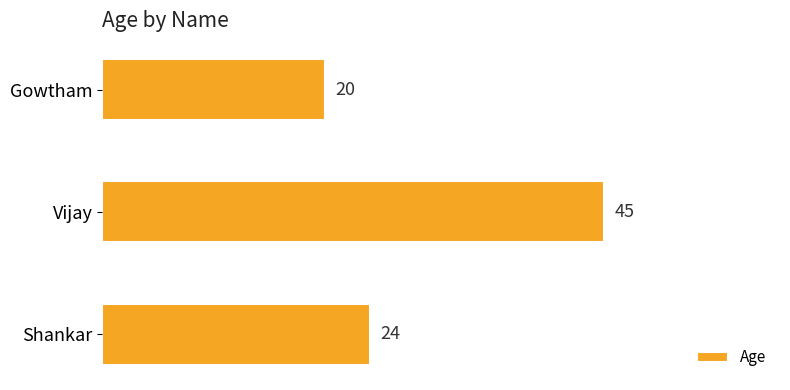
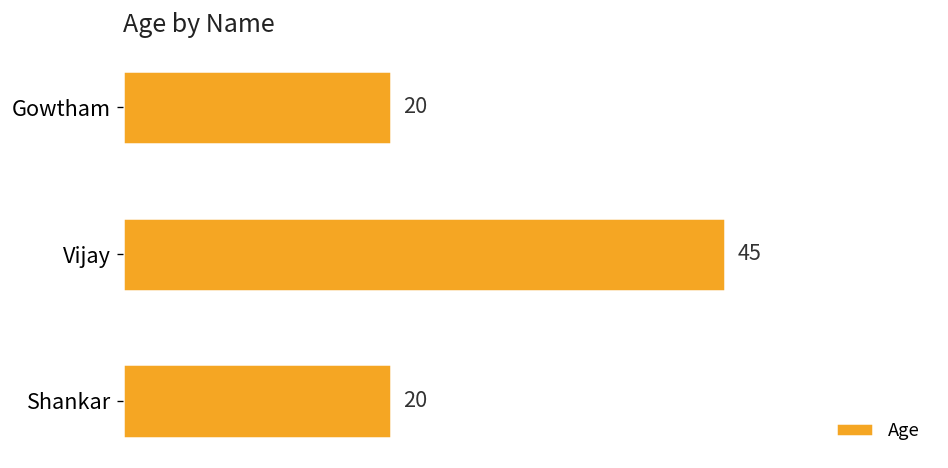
  {
    "Gowtham": 20,
    "Vijay": 45,
-   "Shankar": 24
+   "Shankar": 20
  }
